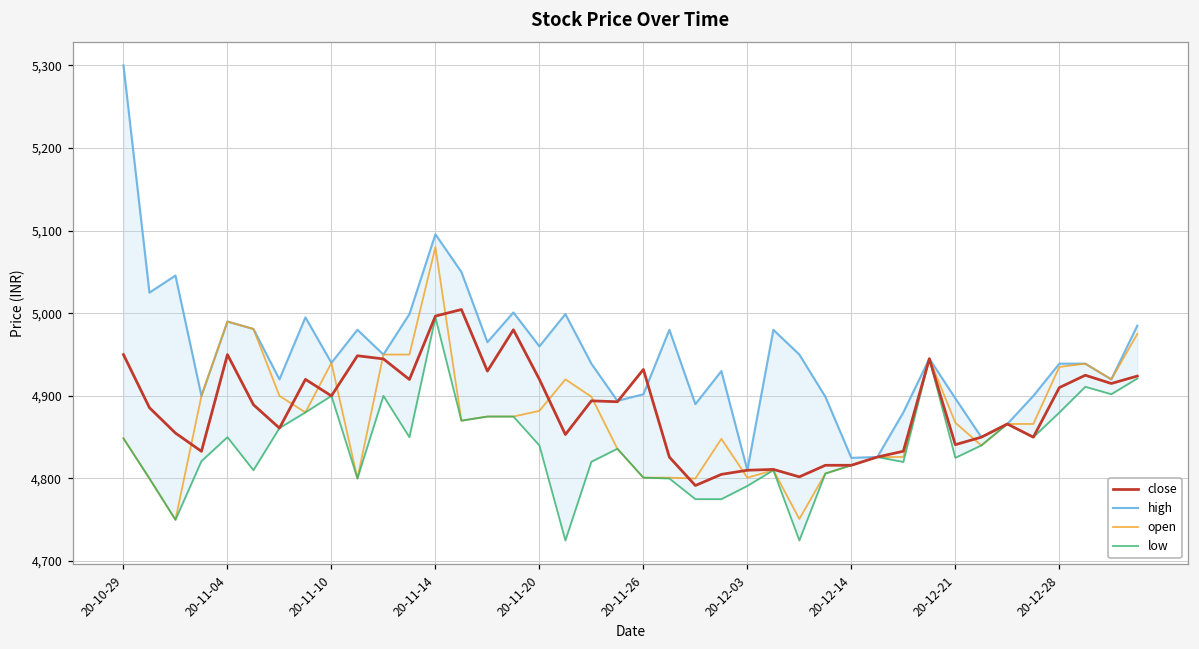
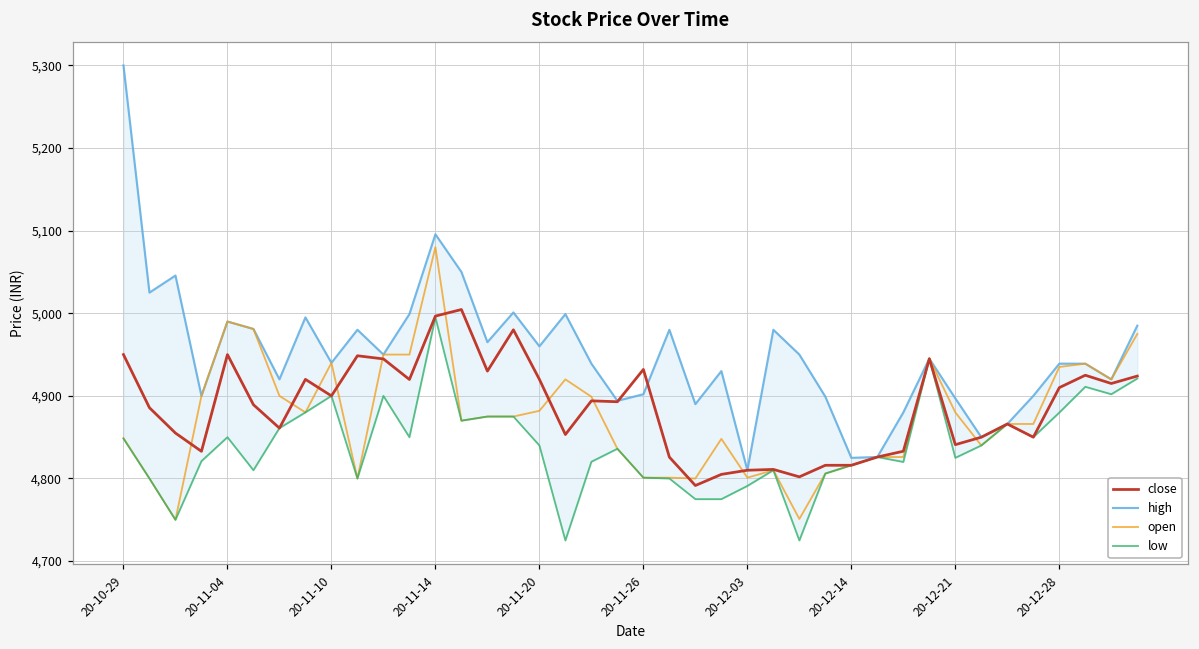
  {
    "close": {
      "20-10-29": "4,950",
      "20-11-04": "4,950",
      "20-11-20": "4,920",
      "20-11-26": "4,930",
      "20-12-21": "4,840",
      "20-12-28": "4,910"
    },
    "high": {
      "20-10-29": "5,300",
      "20-11-14": "5,100",
      "20-11-20": "4,960",
      "20-11-26": "4,900",
      "20-12-14": "4,830",
      "20-12-21": "4,900",
      "20-12-28": "4,940"
    },
    "open": {
      "20-11-14": "5,080",
      "20-11-20": "4,880",
      "20-12-03": "4,800",
-     "20-12-21": "4,870",
+     "20-12-21": "4,880",
      "20-12-28": "4,940"
    },
    "low": {
      "20-11-04": "4,850",
      "20-11-20": "4,840",
      "20-12-03": "4,790",
      "20-12-21": "4,830",
      "20-12-28": "4,880"
    }
  }
